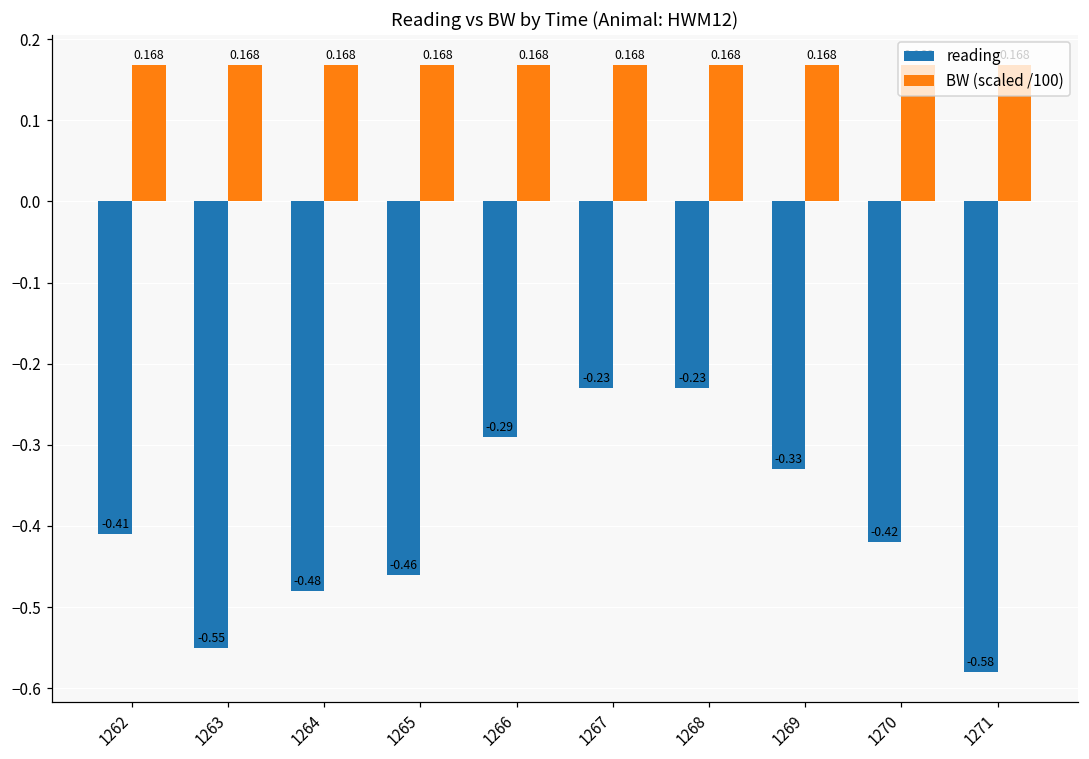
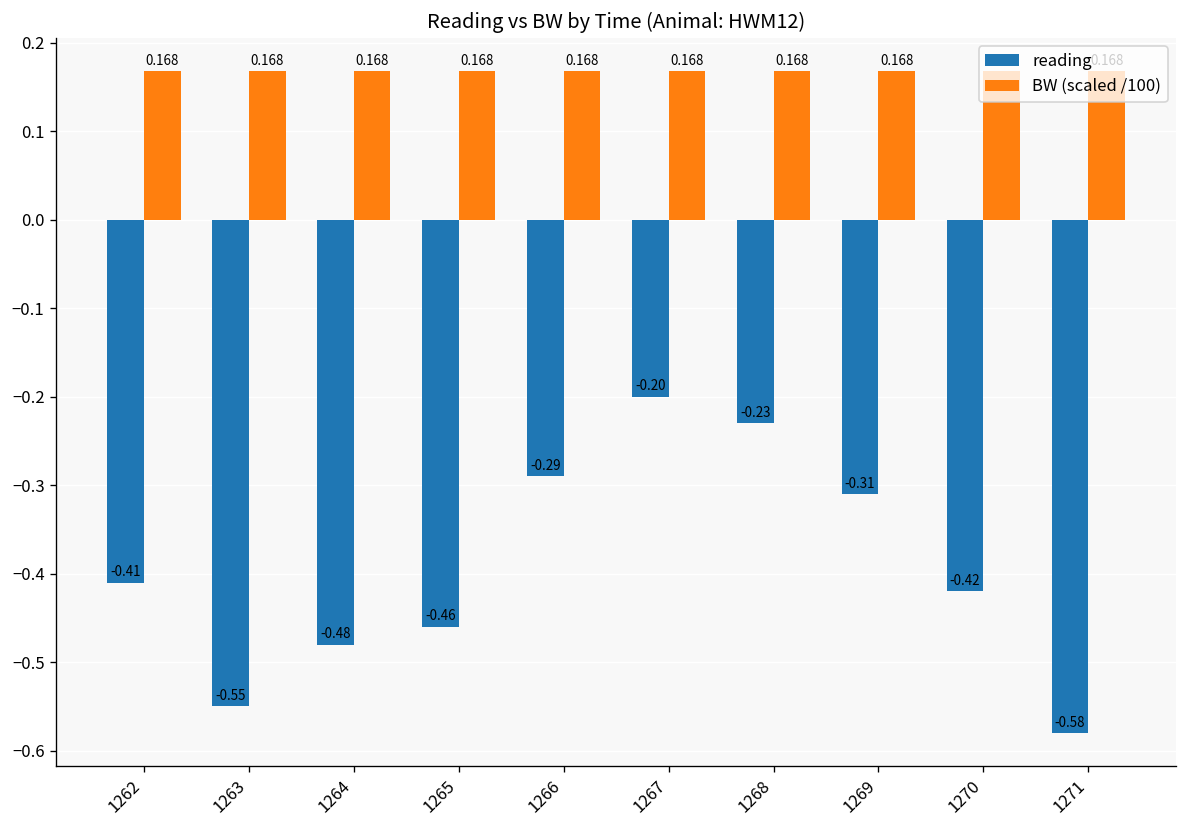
  {
    "reading": {
      "1262": -0.41,
      "1263": -0.55,
      "1264": -0.48,
      "1265": -0.46,
      "1266": -0.29,
-     "1267": -0.23,
+     "1267": -0.20,
      "1268": -0.23,
-     "1269": -0.33,
+     "1269": -0.31,
      "1270": -0.42,
      "1271": -0.58
    },
    "BW (scaled /100)": {
      "1262": 0.168,
      "1263": 0.168,
      "1264": 0.168,
      "1265": 0.168,
      "1266": 0.168,
      "1267": 0.168,
      "1268": 0.168,
      "1269": 0.168
    }
  }
